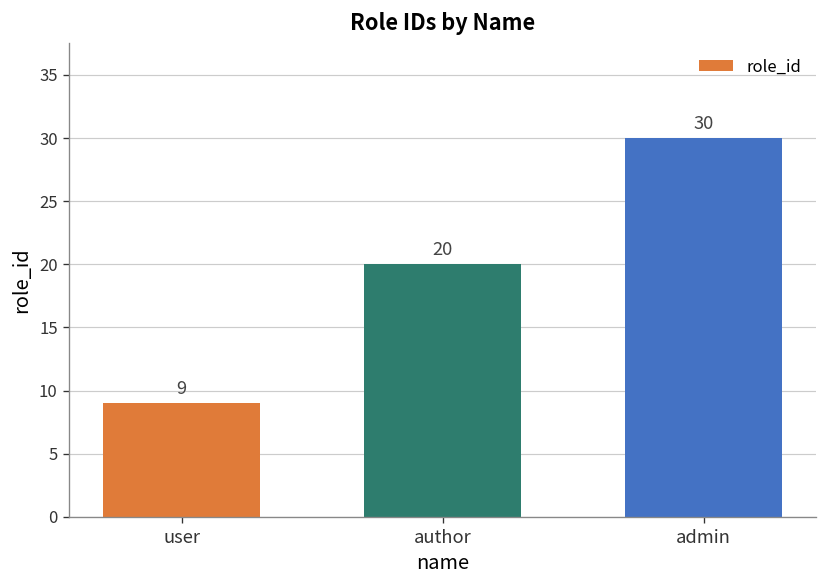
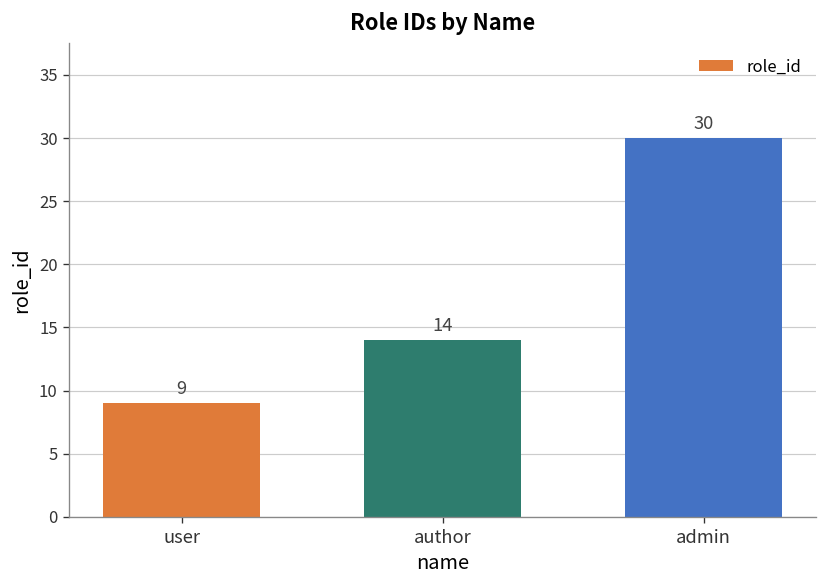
  {
    "user": 9,
-   "author": 20,
+   "author": 14,
    "admin": 30
  }
